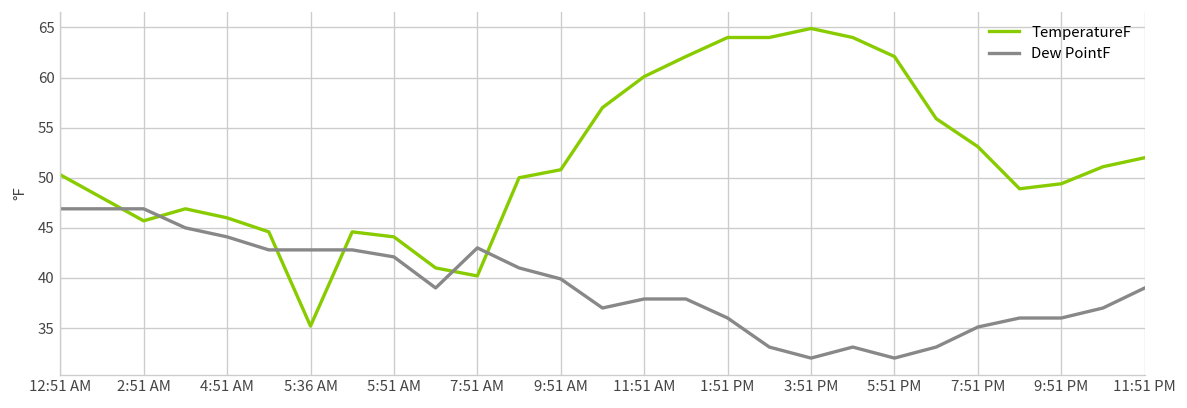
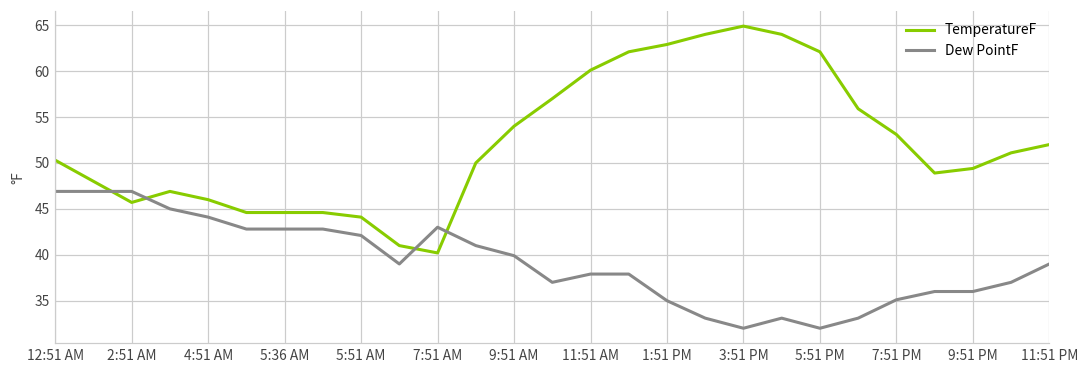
  {
    "TemperatureF": {
      "12:51 AM": 50,
      "2:51 AM": 46,
      "4:51 AM": 46,
-     "5:36 AM": 35,
+     "5:36 AM": 45,
      "5:51 AM": 44,
      "7:51 AM": 40,
-     "9:51 AM": 51,
+     "9:51 AM": 54,
      "11:51 AM": 60,
-     "1:51 PM": 64,
+     "1:51 PM": 63,
      "3:51 PM": 65,
      "5:51 PM": 62,
      "7:51 PM": 53,
      "9:51 PM": 49,
      "11:51 PM": 52
    },
    "Dew PointF": {
      "12:51 AM": 47,
      "2:51 AM": 47,
      "4:51 AM": 44,
      "5:36 AM": 43,
      "5:51 AM": 42,
      "7:51 AM": 43,
      "9:51 AM": 40,
      "11:51 AM": 38,
-     "1:51 PM": 36,
+     "1:51 PM": 35,
      "3:51 PM": 32,
      "5:51 PM": 32,
      "7:51 PM": 35,
      "9:51 PM": 36,
      "11:51 PM": 39
    }
  }
